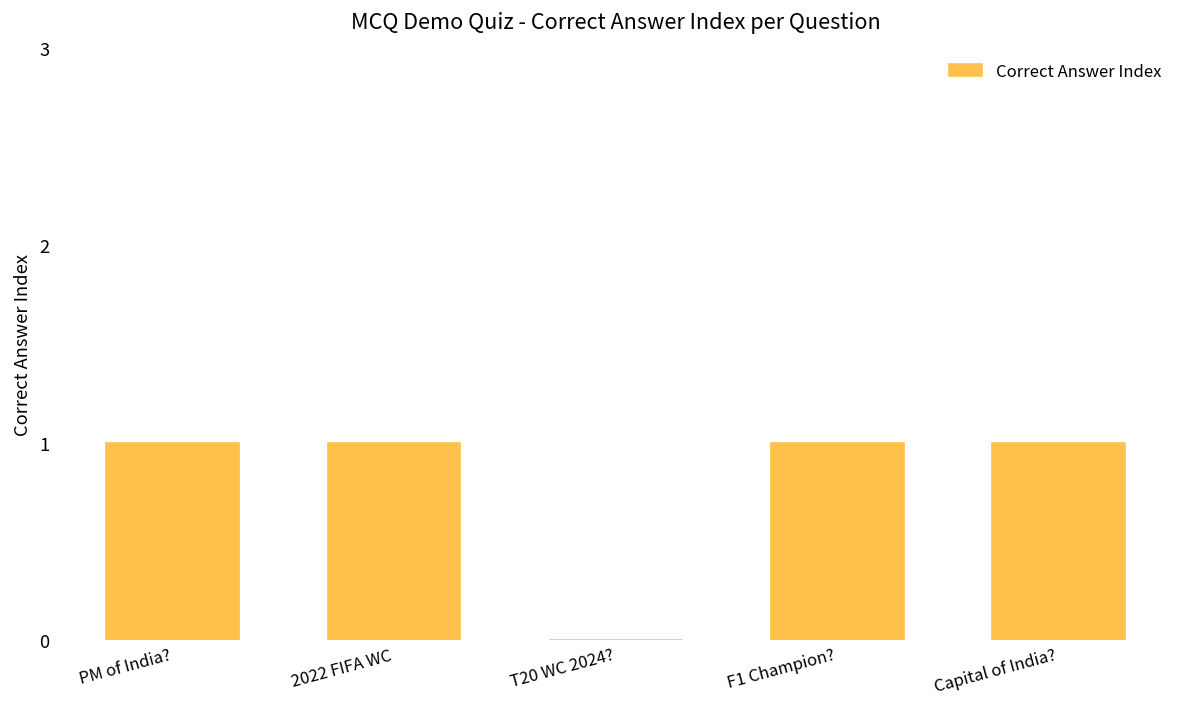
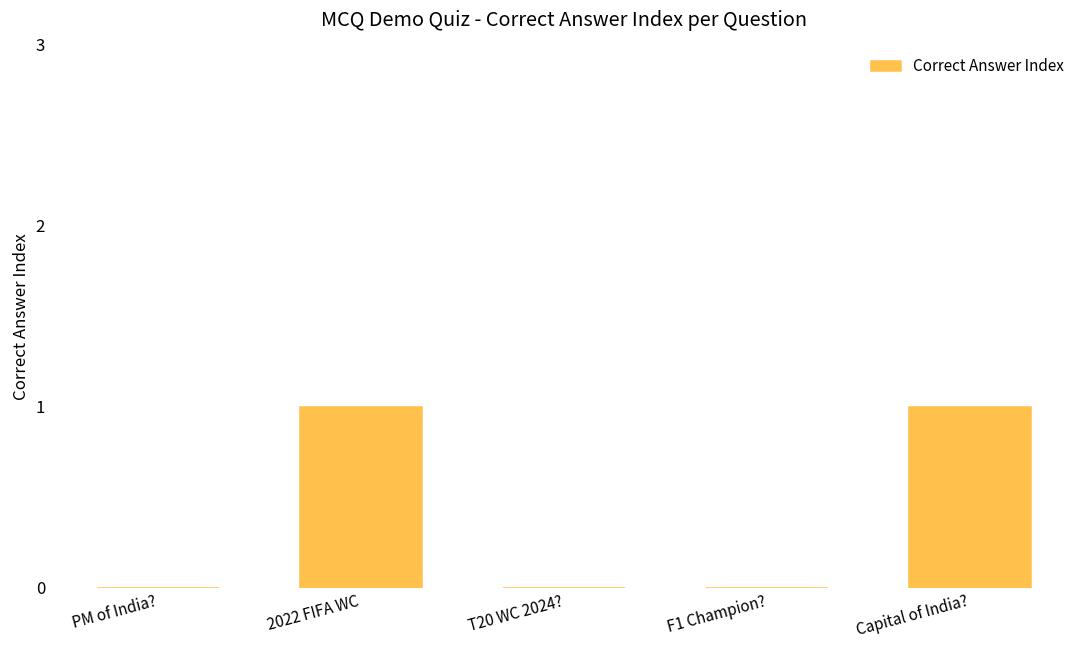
  {
-   "PM of India?": 1,
+   "PM of India?": 0,
    "2022 FIFA WC": 1,
    "T20 WC 2024?": 0,
-   "F1 Champion?": 1,
+   "F1 Champion?": 0,
    "Capital of India?": 1
  }
